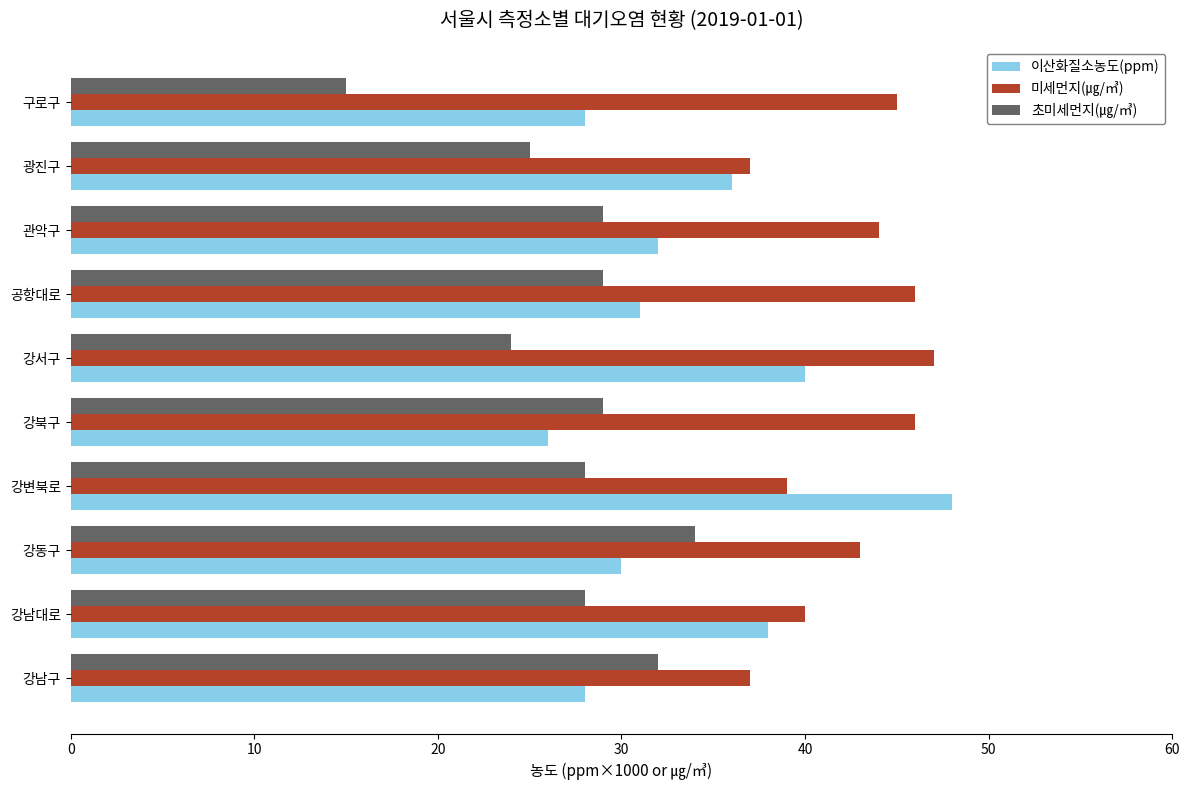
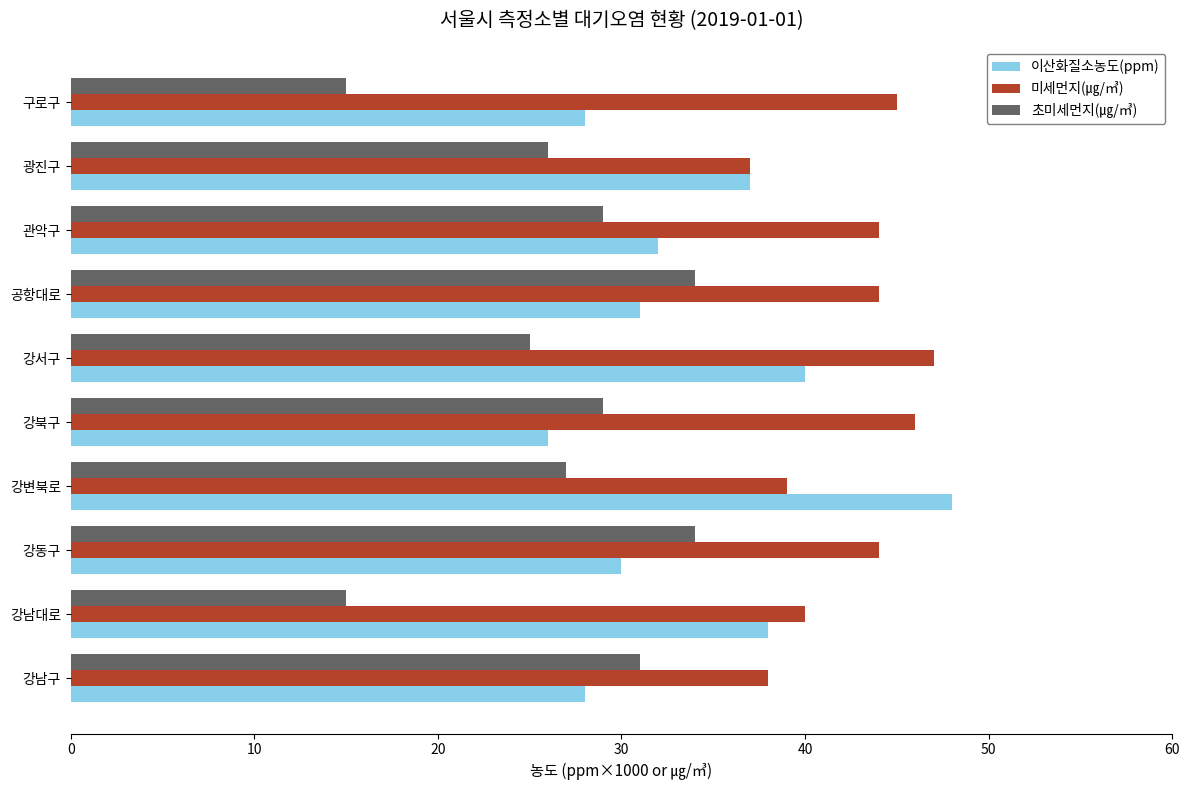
  {
    "이산화질소농도(ppm)": {
      "구로구": 28.0,
-     "광진구": 36.0,
+     "광진구": 37.0,
      "관악구": 32.0,
      "공항대로": 31.0,
      "강서구": 40.0,
      "강북구": 26.0,
      "강변북로": 48.0,
      "강동구": 30.0,
      "강남대로": 38.0,
      "강남구": 28.0
    },
    "미세먼지(㎍/㎥)": {
      "구로구": 45,
      "광진구": 37,
      "관악구": 44,
-     "공항대로": 46,
+     "공항대로": 44,
      "강서구": 47,
      "강북구": 46,
      "강변북로": 39,
-     "강동구": 43,
+     "강동구": 44,
      "강남대로": 40,
-     "강남구": 37
+     "강남구": 38
    },
    "초미세먼지(㎍/㎥)": {
      "구로구": 15,
-     "광진구": 25,
+     "광진구": 26,
      "관악구": 29,
-     "공항대로": 29,
-     "강서구": 24,
+     "공항대로": 34,
+     "강서구": 25,
      "강북구": 29,
-     "강변북로": 28,
+     "강변북로": 27,
      "강동구": 34,
-     "강남대로": 28,
-     "강남구": 32
+     "강남대로": 15,
+     "강남구": 31
    }
  }
